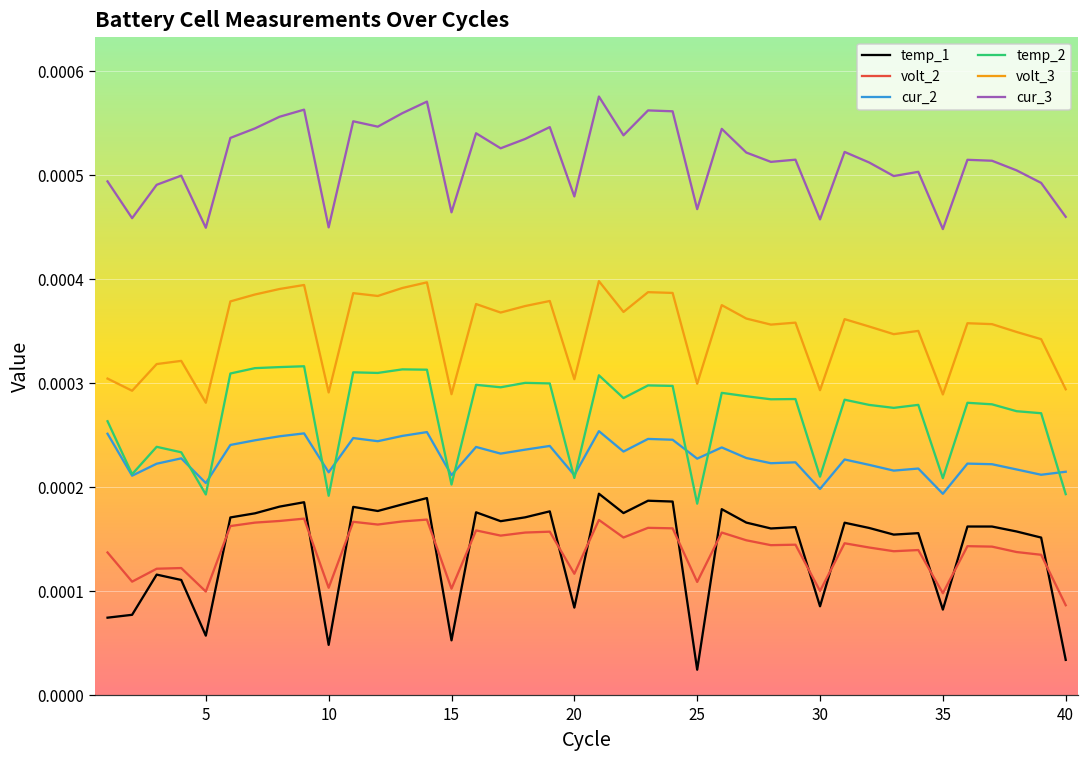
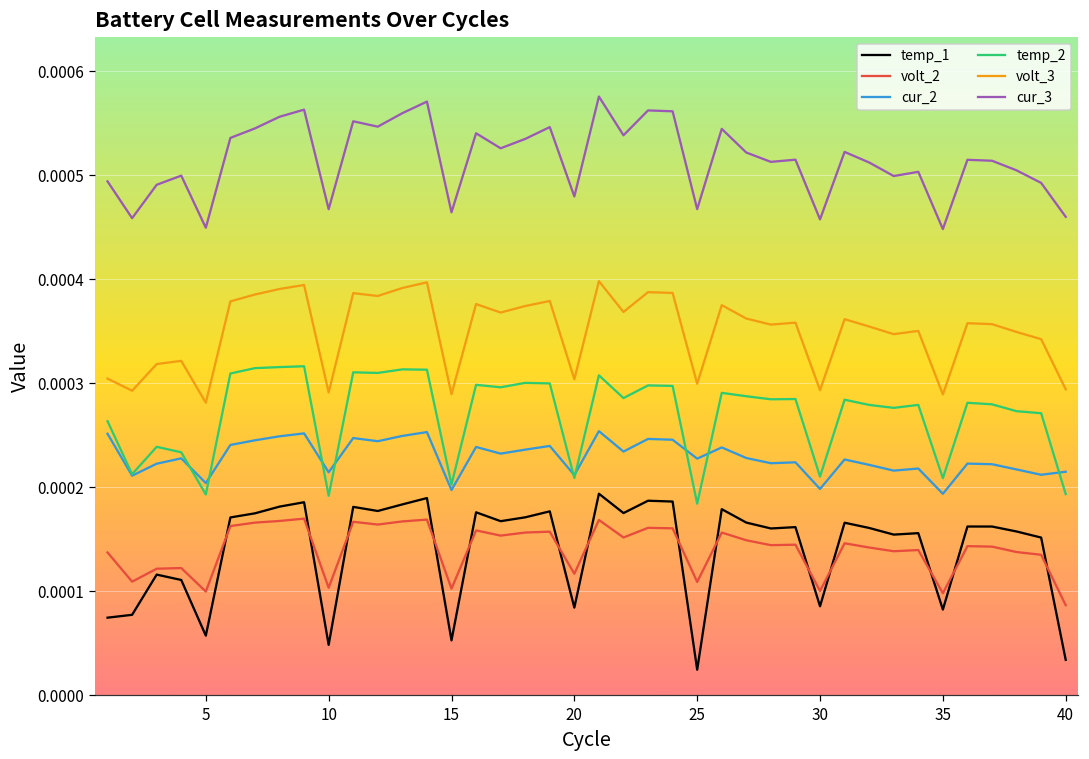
  {
    "temp_1": {
      "5": 0.00006,
      "10": 0.00005,
      "15": 0.00005,
      "20": 0.00008,
      "25": 0.00002,
      "30": 0.00009,
      "35": 0.00008,
      "40": 0.00003
    },
    "volt_2": {
      "5": 0.00010,
      "10": 0.00010,
      "15": 0.00010,
      "20": 0.00012,
      "25": 0.00011,
      "30": 0.00010,
      "35": 0.00010,
      "40": 0.00009
    },
    "cur_2": {
      "5": 0.00020,
      "10": 0.00021,
-     "15": 0.00021,
+     "15": 0.00020,
      "20": 0.00021,
      "25": 0.00023,
      "30": 0.00020,
      "35": 0.00019,
      "40": 0.00021
    },
    "temp_2": {
      "5": 0.00019,
      "10": 0.00019,
      "15": 0.00020,
      "20": 0.00021,
      "25": 0.00018,
      "30": 0.00021,
      "35": 0.00021,
      "40": 0.00019
    },
    "volt_3": {
      "5": 0.00028,
      "10": 0.00029,
      "15": 0.00029,
      "20": 0.00030,
      "25": 0.00030,
      "30": 0.00029,
      "35": 0.00029,
      "40": 0.00029
    },
    "cur_3": {
      "5": 0.00045,
-     "10": 0.00045,
+     "10": 0.00047,
      "15": 0.00046,
      "20": 0.00048,
      "25": 0.00047,
      "30": 0.00046,
      "35": 0.00045,
      "40": 0.00046
    }
  }
